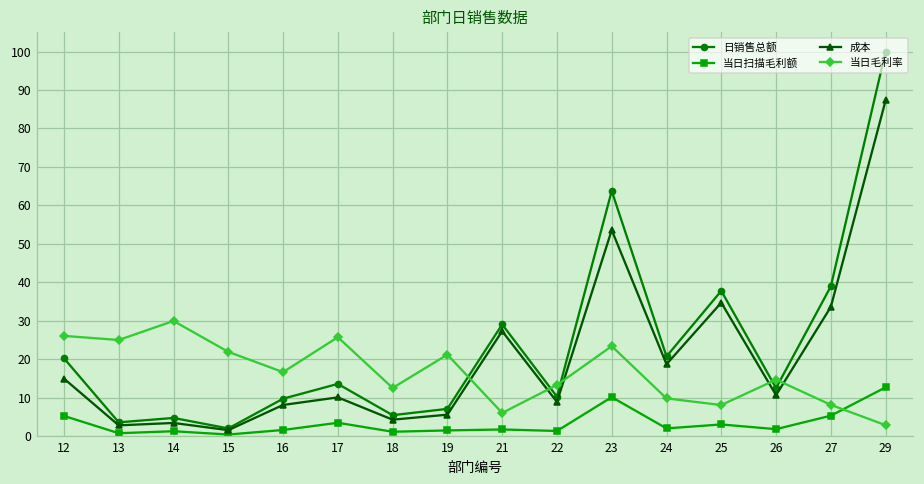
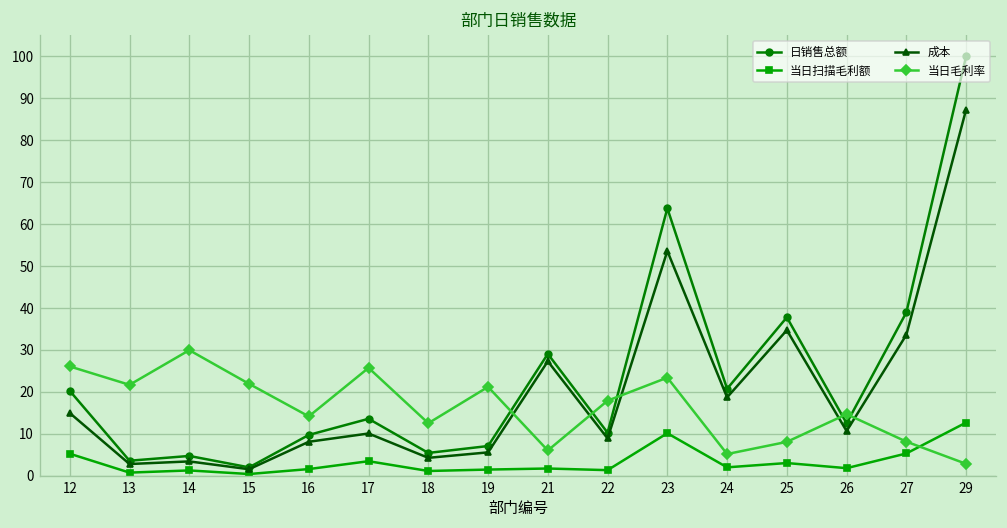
  {
    "当日毛利率": {
      "12": 26,
-     "13": 25,
+     "13": 22,
      "14": 30,
      "15": 22,
-     "16": 17,
+     "16": 14,
      "17": 26,
      "18": 13,
      "19": 21,
      "21": 6,
-     "22": 13,
+     "22": 18,
      "23": 23,
-     "24": 10,
+     "24": 5,
      "25": 8,
      "26": 15,
      "27": 8,
      "29": 3
    }
  }
